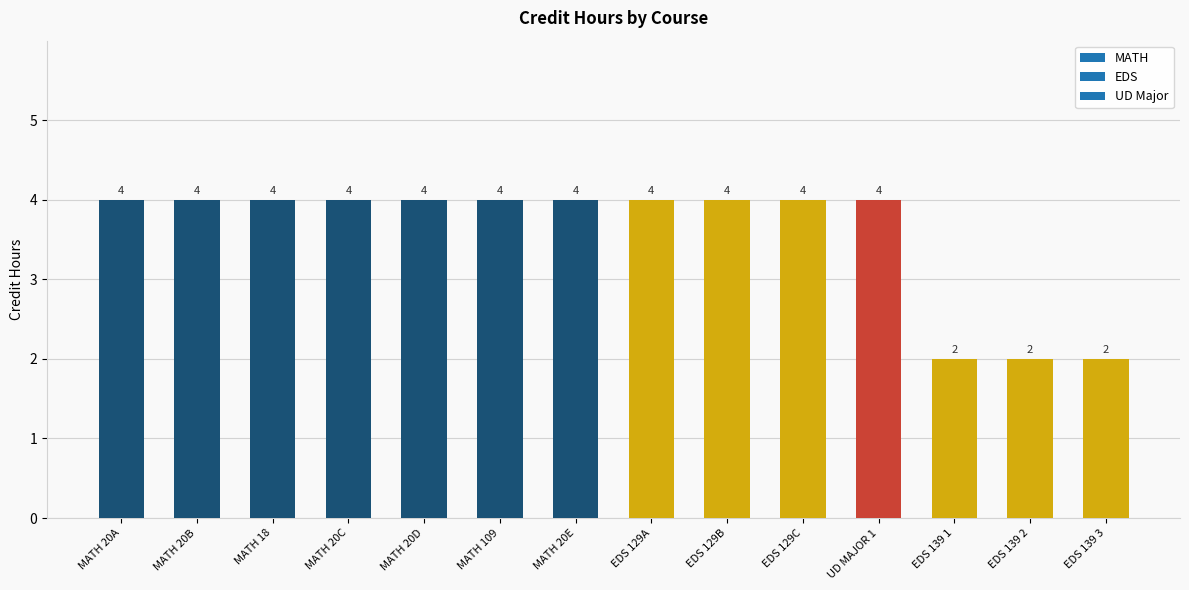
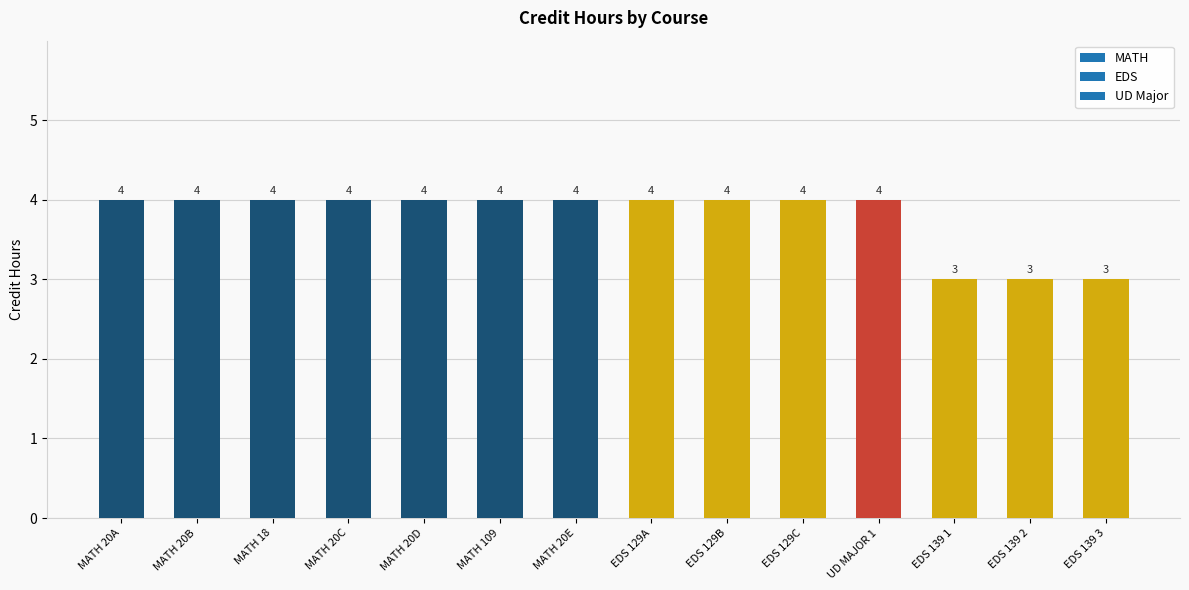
  {
    "MATH 20A": 4,
    "MATH 20B": 4,
    "MATH 18": 4,
    "MATH 20C": 4,
    "MATH 20D": 4,
    "MATH 109": 4,
    "MATH 20E": 4,
    "EDS 129A": 4,
    "EDS 129B": 4,
    "EDS 129C": 4,
    "UD MAJOR 1": 4,
-   "EDS 139 1": 2,
-   "EDS 139 2": 2,
-   "EDS 139 3": 2
+   "EDS 139 1": 3,
+   "EDS 139 2": 3,
+   "EDS 139 3": 3
  }
